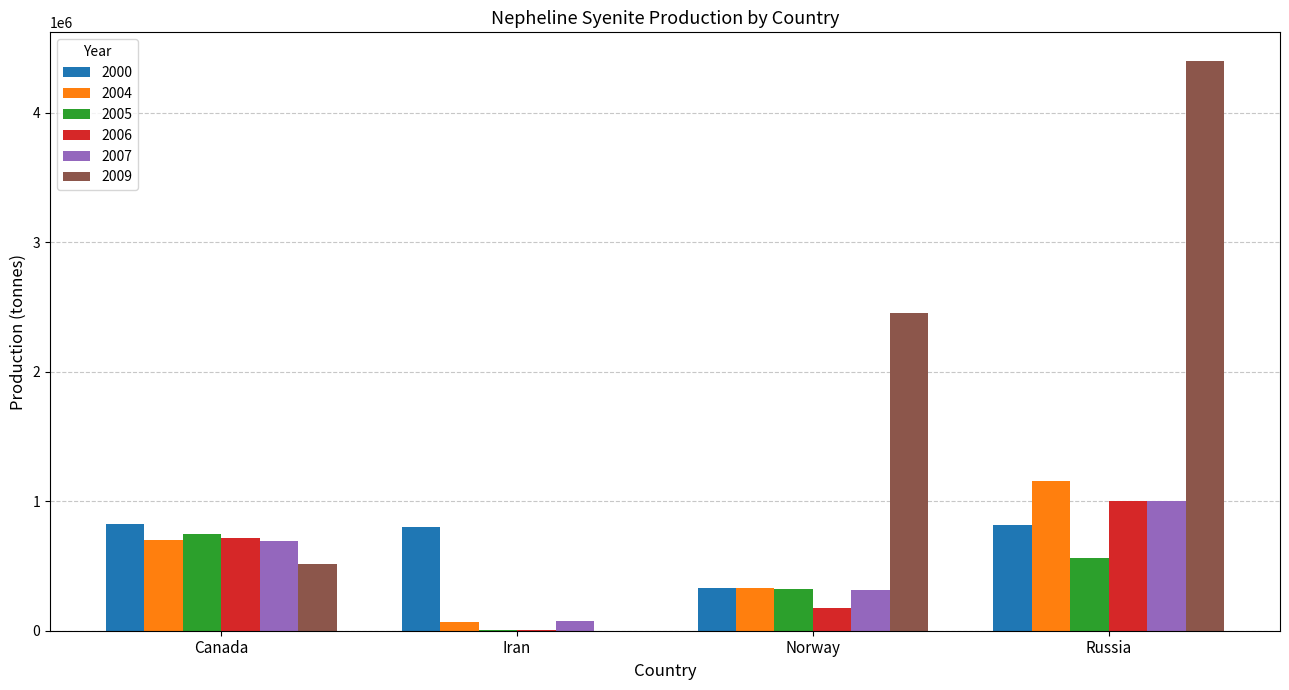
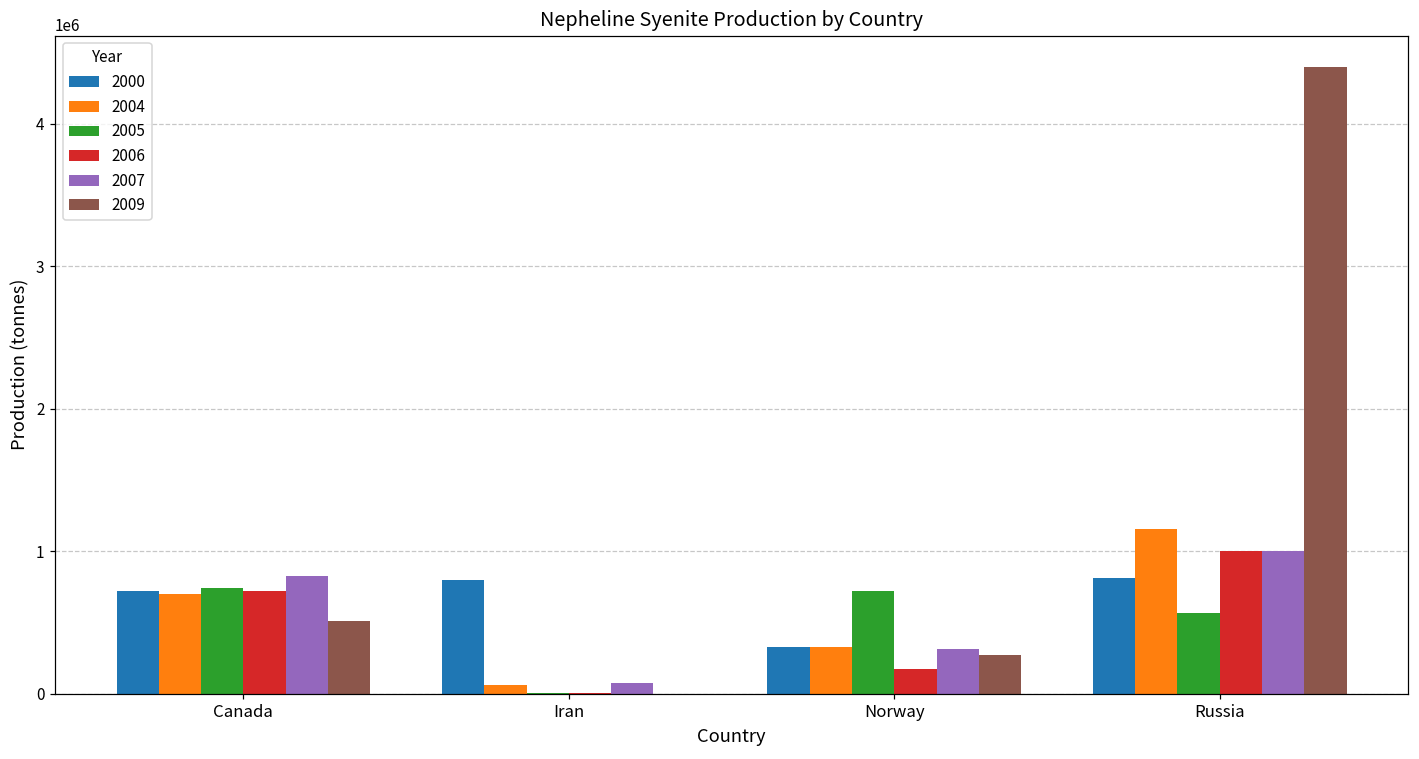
  {
    "2000": {
-     "Canada": 820000,
+     "Canada": 720000,
      "Iran": 800000,
      "Norway": 330000,
      "Russia": 810000
    },
    "2004": {
      "Canada": 700000,
      "Iran": 60000,
      "Norway": 330000,
      "Russia": 1160000
    },
    "2005": {
      "Canada": 750000,
-     "Norway": 320000,
+     "Norway": 720000,
      "Russia": 560000
    },
    "2006": {
      "Canada": 720000,
      "Norway": 170000,
      "Russia": 1000000
    },
    "2007": {
-     "Canada": 690000,
+     "Canada": 830000,
      "Iran": 80000,
      "Norway": 310000,
      "Russia": 1000000
    },
    "2009": {
      "Canada": 510000,
      "Iran": 0,
-     "Norway": 2450000,
+     "Norway": 270000,
      "Russia": 4400000
    }
  }
